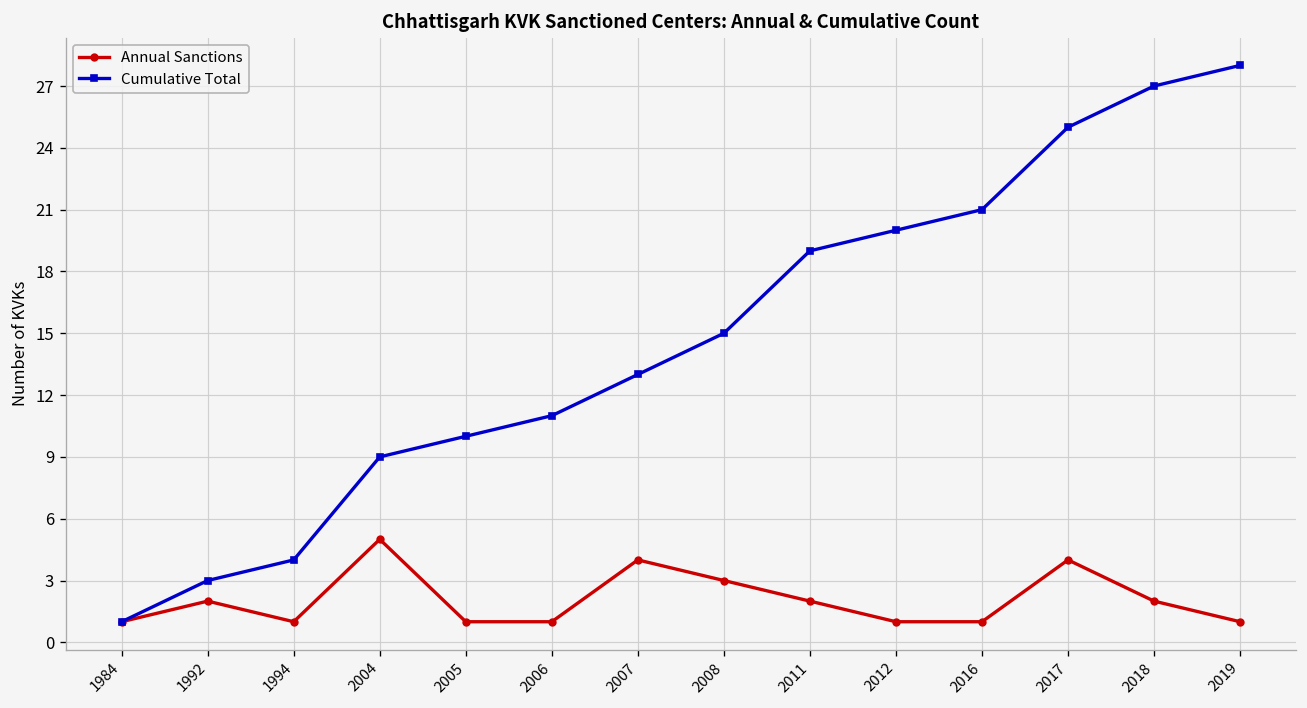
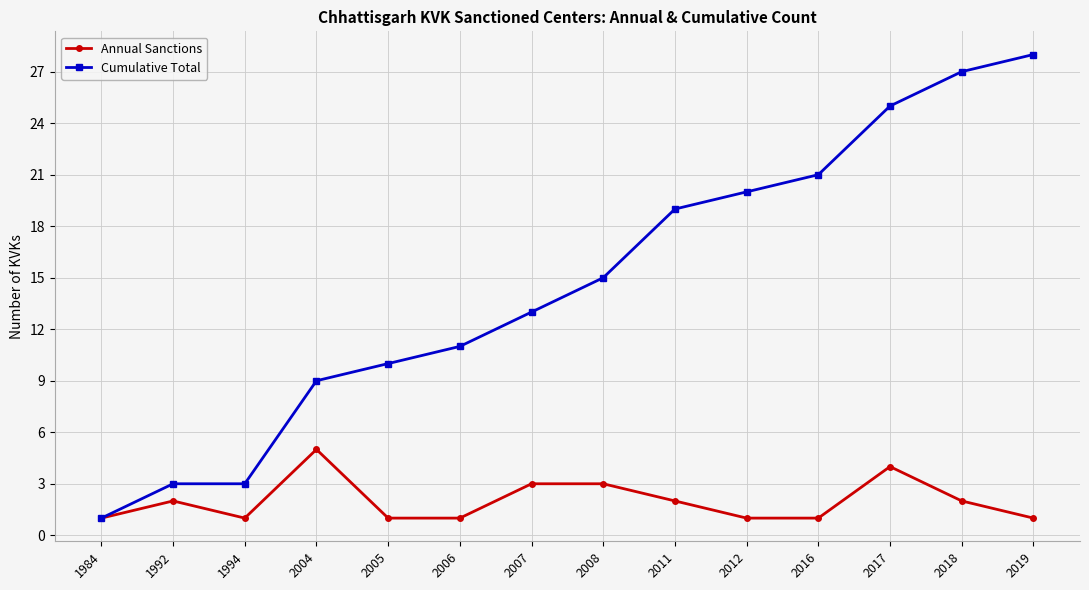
  {
    "Annual Sanctions": {
      "1992": 2,
      "1994": 1,
      "2004": 5,
      "2005": 1,
      "2006": 1,
-     "2007": 4,
+     "2007": 3,
      "2008": 3,
      "2011": 2,
      "2012": 1,
      "2016": 1,
      "2017": 4,
      "2018": 2,
      "2019": 1
    },
    "Cumulative Total": {
      "1992": 3,
-     "1994": 4,
+     "1994": 3,
      "2004": 9,
      "2005": 10,
      "2006": 11,
      "2007": 13,
      "2008": 15,
      "2011": 19,
      "2012": 20,
      "2016": 21,
      "2017": 25,
      "2018": 27,
      "2019": 28
    }
  }
